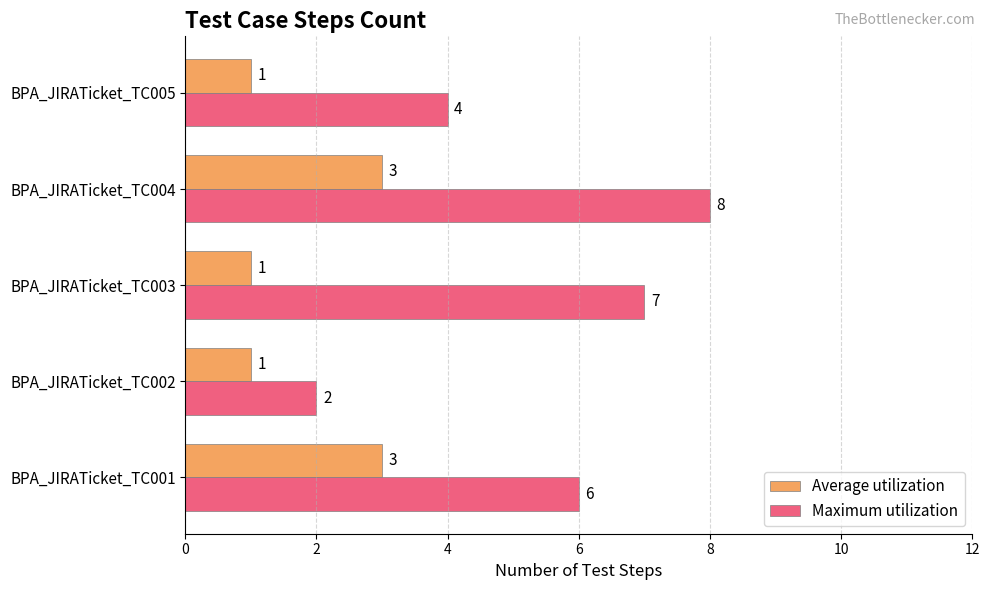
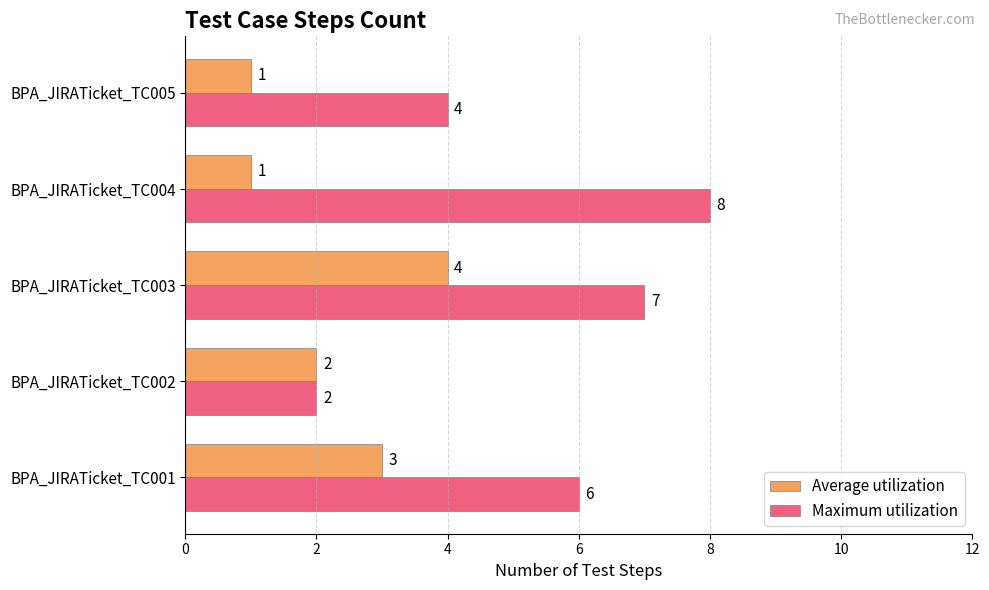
  {
    "Average utilization": {
      "BPA_JIRATicket_TC005": 1,
-     "BPA_JIRATicket_TC004": 3,
-     "BPA_JIRATicket_TC003": 1,
-     "BPA_JIRATicket_TC002": 1,
+     "BPA_JIRATicket_TC004": 1,
+     "BPA_JIRATicket_TC003": 4,
+     "BPA_JIRATicket_TC002": 2,
      "BPA_JIRATicket_TC001": 3
    },
    "Maximum utilization": {
      "BPA_JIRATicket_TC005": 4,
      "BPA_JIRATicket_TC004": 8,
      "BPA_JIRATicket_TC003": 7,
      "BPA_JIRATicket_TC002": 2,
      "BPA_JIRATicket_TC001": 6
    }
  }
